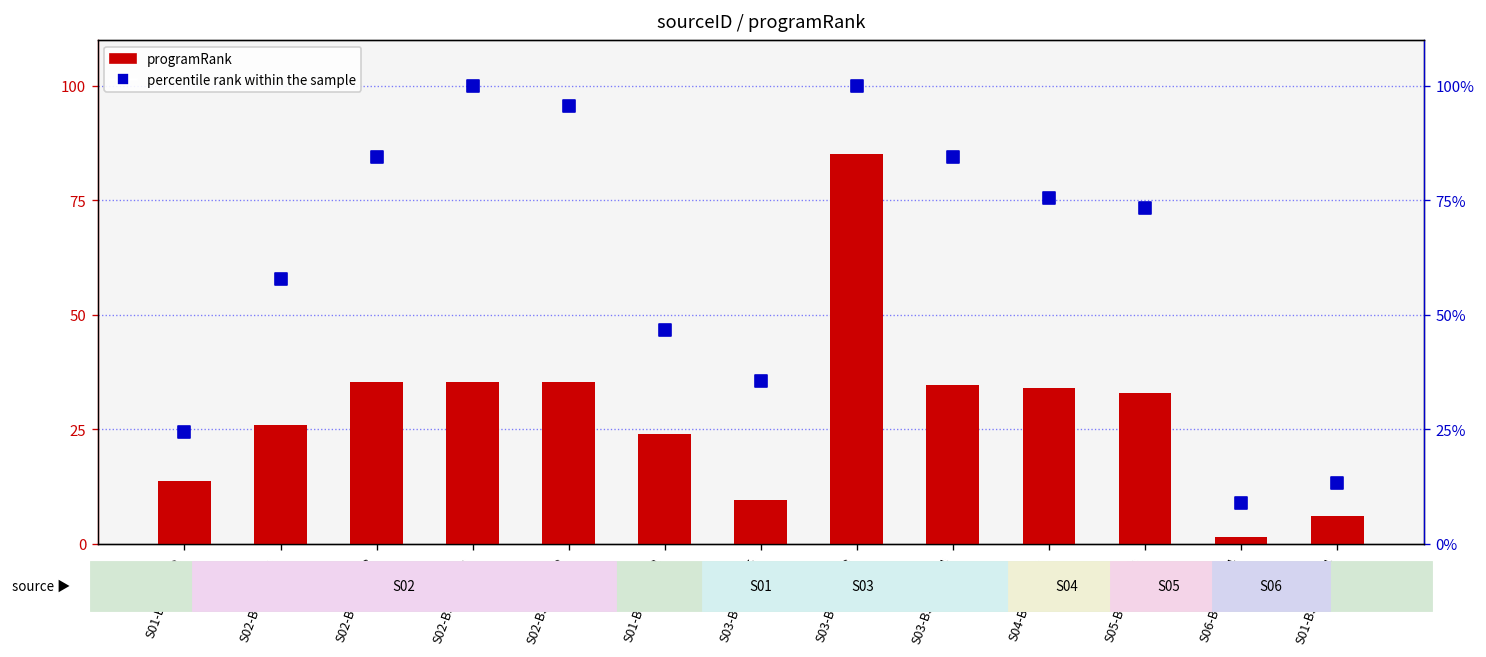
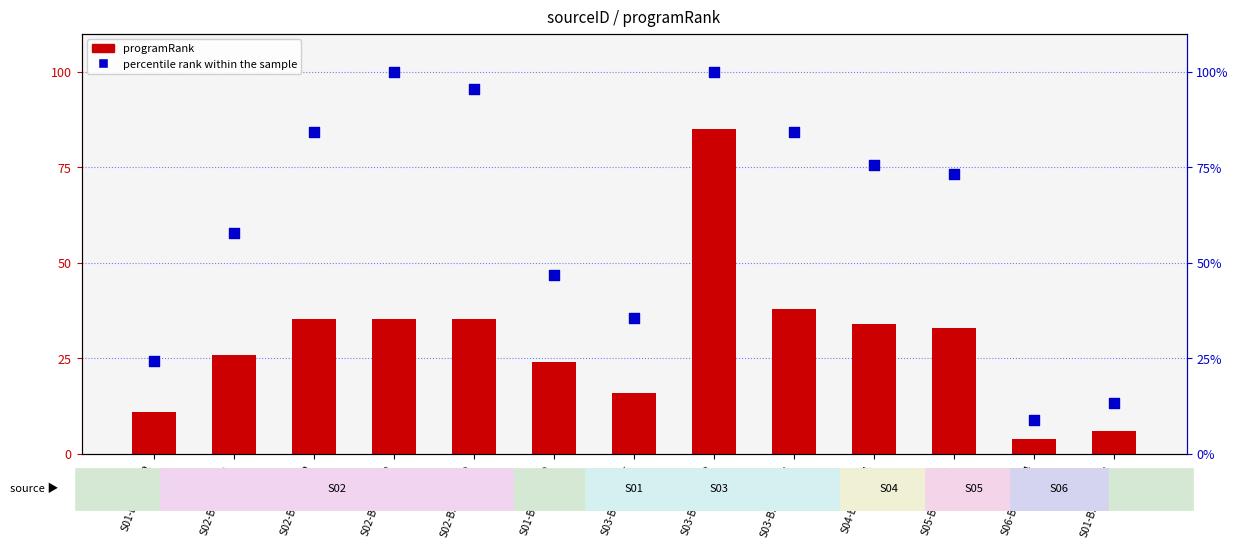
  {
    "programRank": {
-     "S01-BSMSIS02": 14,
+     "S01-BSMSIS02": 11,
      "S02-BSMSSC01": 26,
      "S02-BSMSBA02": 35,
      "S02-BSMSQF02": 35,
      "S02-BSMSMA02": 35,
      "S01-BSMBA002": 24,
-     "S03-BSMBA005": 10,
+     "S03-BSMBA005": 16,
      "S03-BSMBA008": 85,
-     "S03-BSMSMA04": 35,
+     "S03-BSMSMA04": 38,
      "S04-BSMSF001": 34,
      "S05-BSMBA001": 33,
-     "S06-BSMSBA04": 2,
+     "S06-BSMSBA04": 4,
      "S01-BSMSMA04": 6
    }
  }
